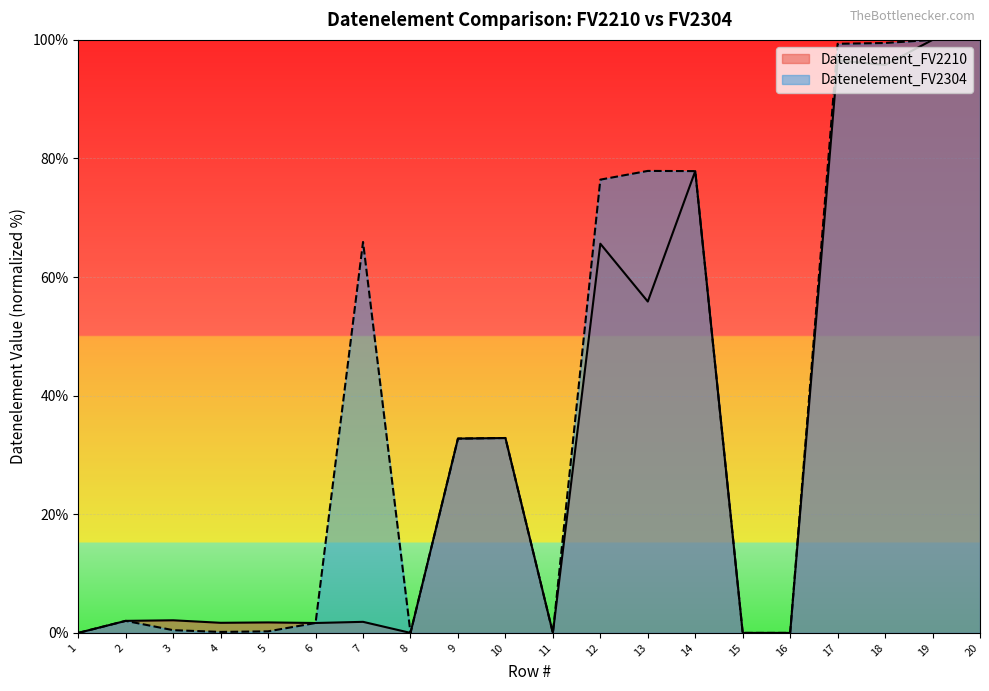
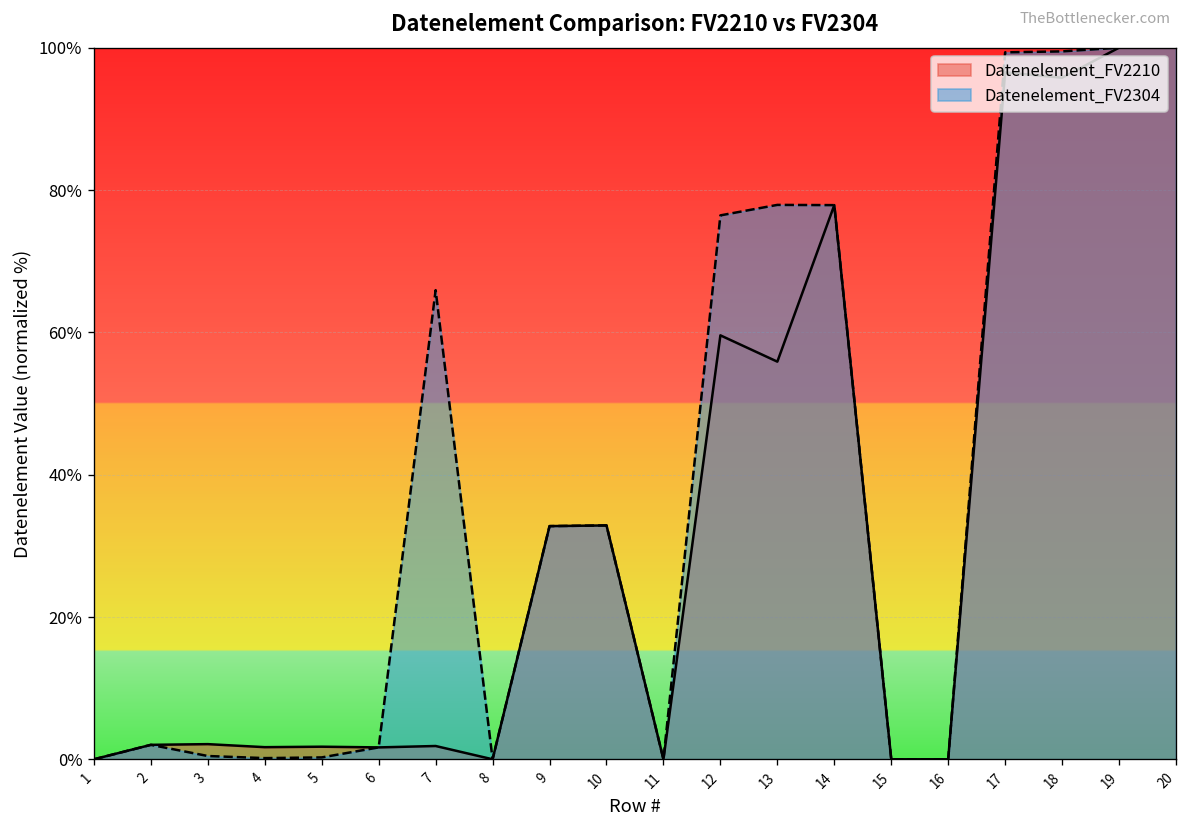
  {
    "Datenelement_FV2210": {
      "3": "2%",
      "4": "2%",
      "5": "2%",
      "7": "2%",
-     "12": "66%",
+     "12": "60%",
      "13": "56%"
    },
    "Datenelement_FV2304": {
      "3": "0%",
      "4": "0%",
      "5": "0%",
      "7": "66%",
      "12": "76%",
      "13": "78%",
      "17": "99%",
      "18": "99%"
    }
  }
